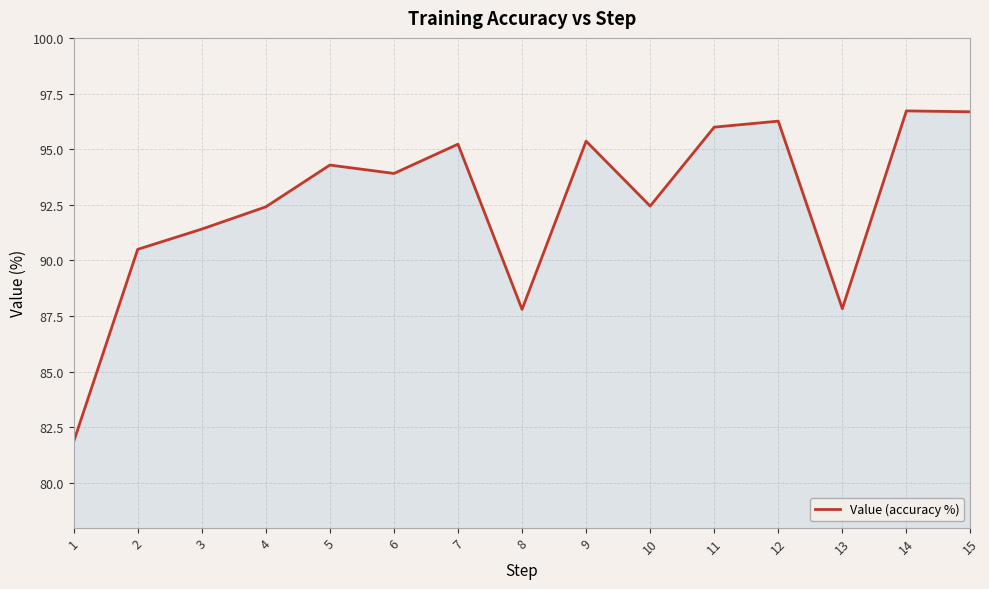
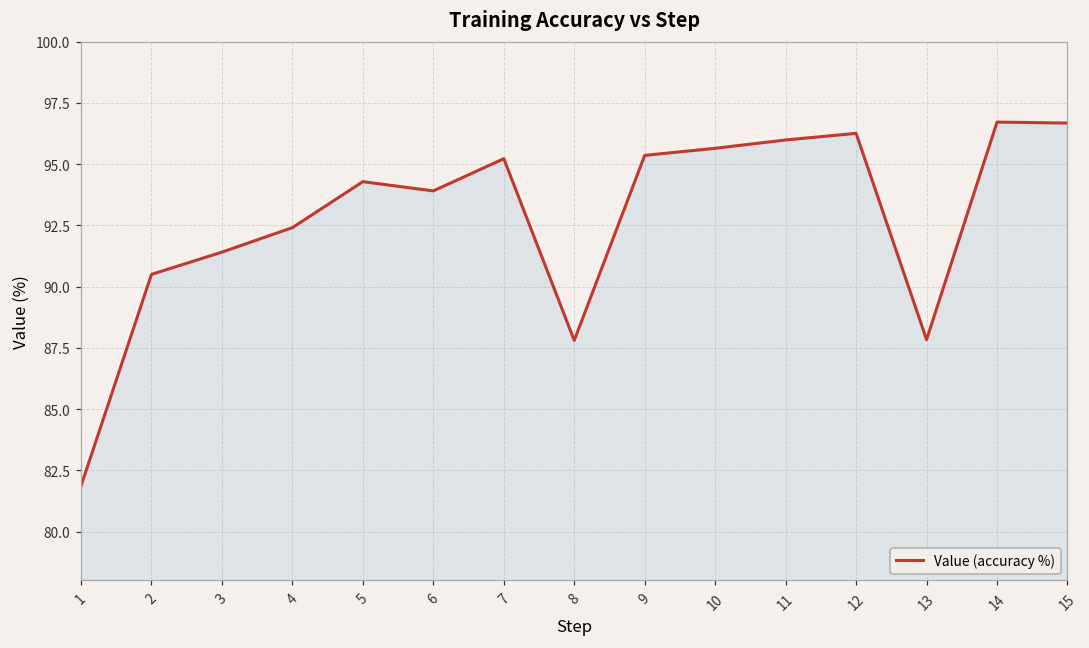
  {
    "1": 81.9,
    "2": 90.5,
    "3": 91.4,
    "4": 92.4,
    "5": 94.3,
    "6": 93.9,
    "7": 95.2,
    "8": 87.8,
    "9": 95.4,
-   "10": 92.4,
+   "10": 95.7,
    "11": 96.0,
    "12": 96.3,
    "13": 87.8,
    "14": 96.7,
    "15": 96.7
  }
